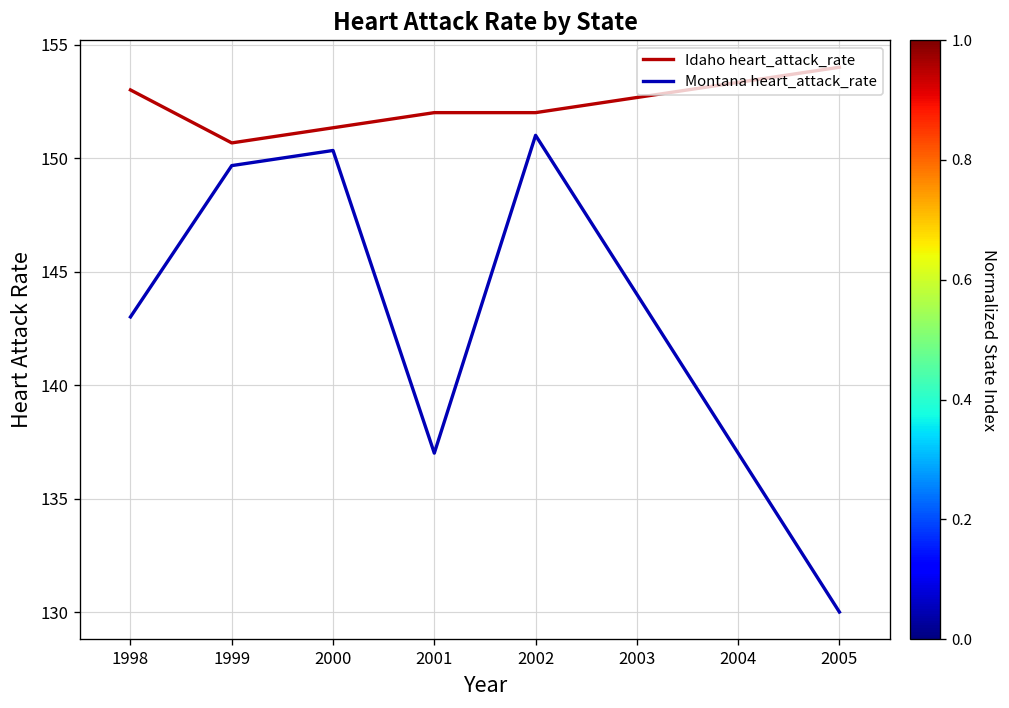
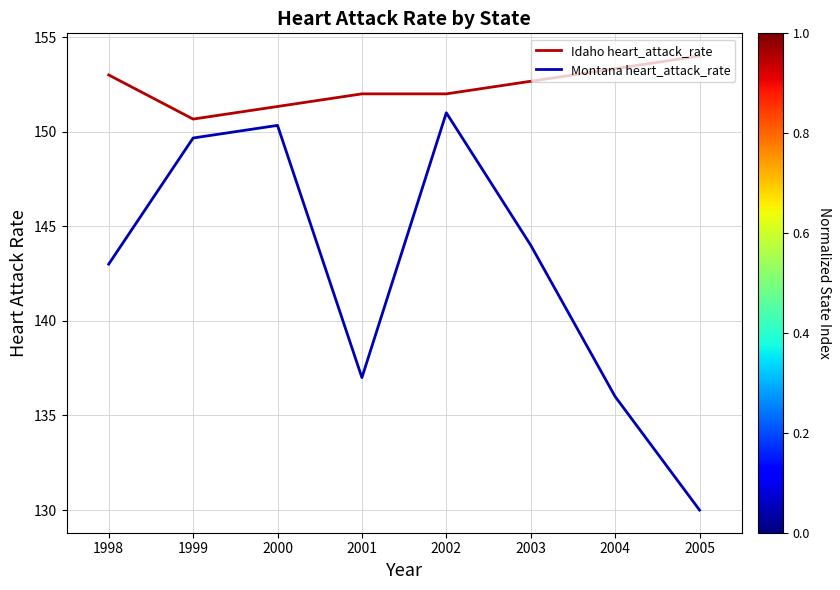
  {
    "Idaho heart_attack_rate": {
      "1998": 153,
      "1999": 150.7,
      "2000": 151.3,
      "2001": 152,
      "2002": 152,
      "2003": 152.7
    },
    "Montana heart_attack_rate": {
      "1998": 143,
      "1999": 149.7,
      "2000": 150.3,
      "2001": 137,
      "2002": 151,
      "2003": 144,
-     "2004": 137,
+     "2004": 136,
      "2005": 130
    }
  }
